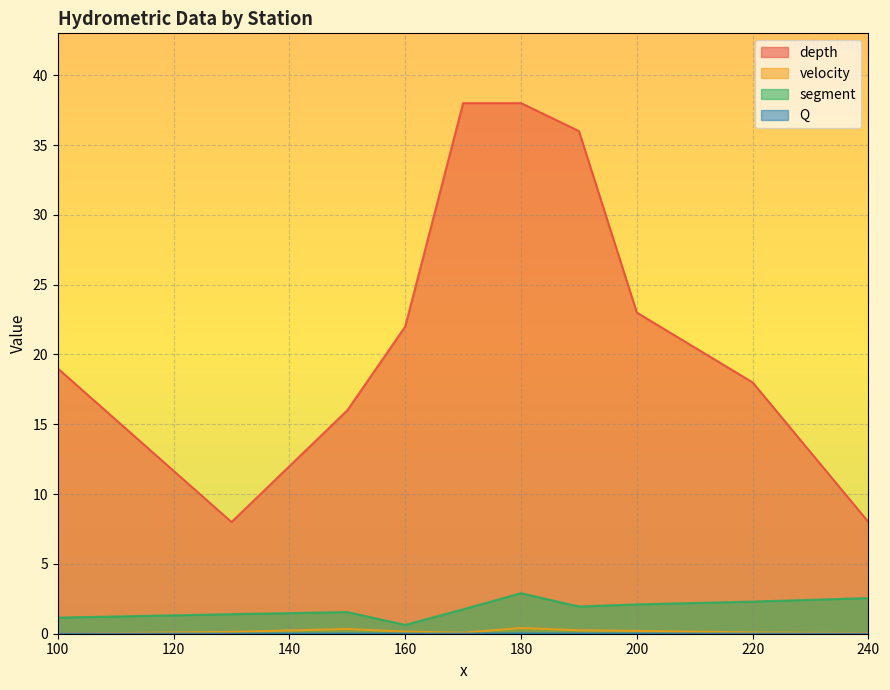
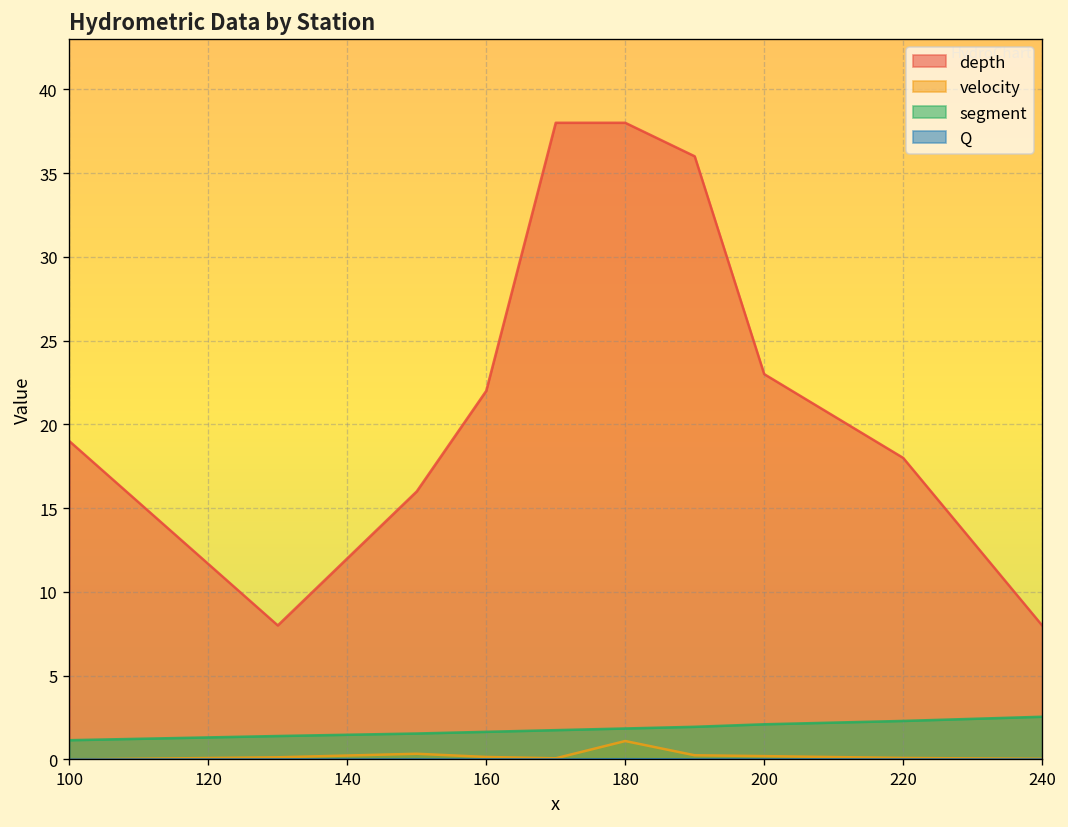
  {
    "depth": {
      "100": 19.0,
      "160": 22.0,
      "180": 38.0,
      "200": 23.0,
      "220": 18.0,
      "240": 8.0
    },
    "velocity": {
-     "180": 0.4,
+     "180": 1.1,
      "200": 0.2
    },
    "segment": {
      "100": 1.2,
-     "160": 0.6,
-     "180": 2.9,
+     "160": 1.7,
+     "180": 1.9,
      "200": 2.1,
      "220": 2.3,
      "240": 2.6
    },
    "Q": {
      "180": 0.0,
      "200": 0.0
    }
  }
